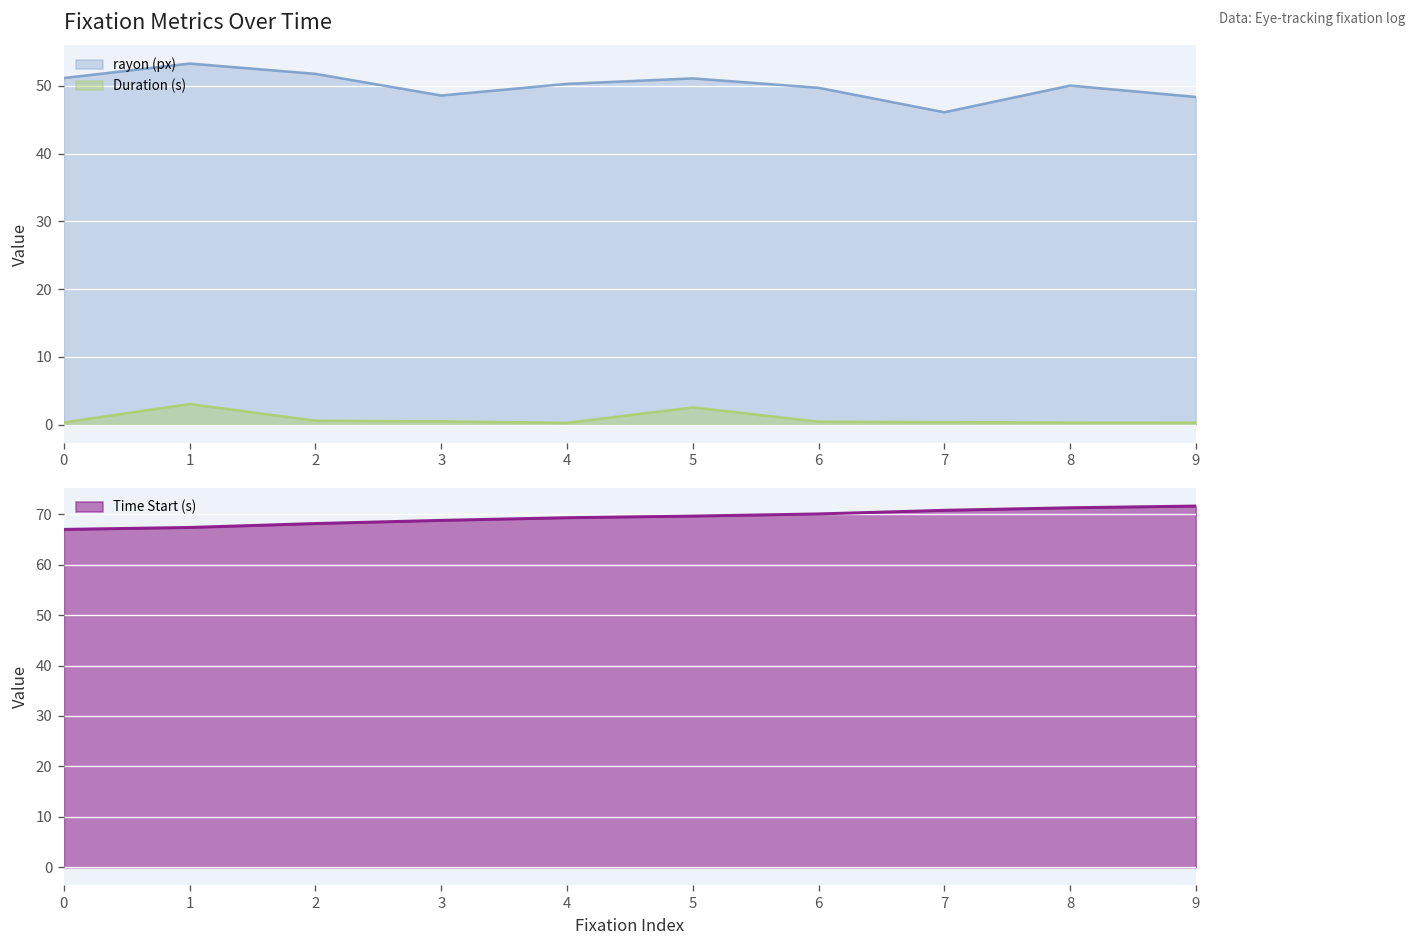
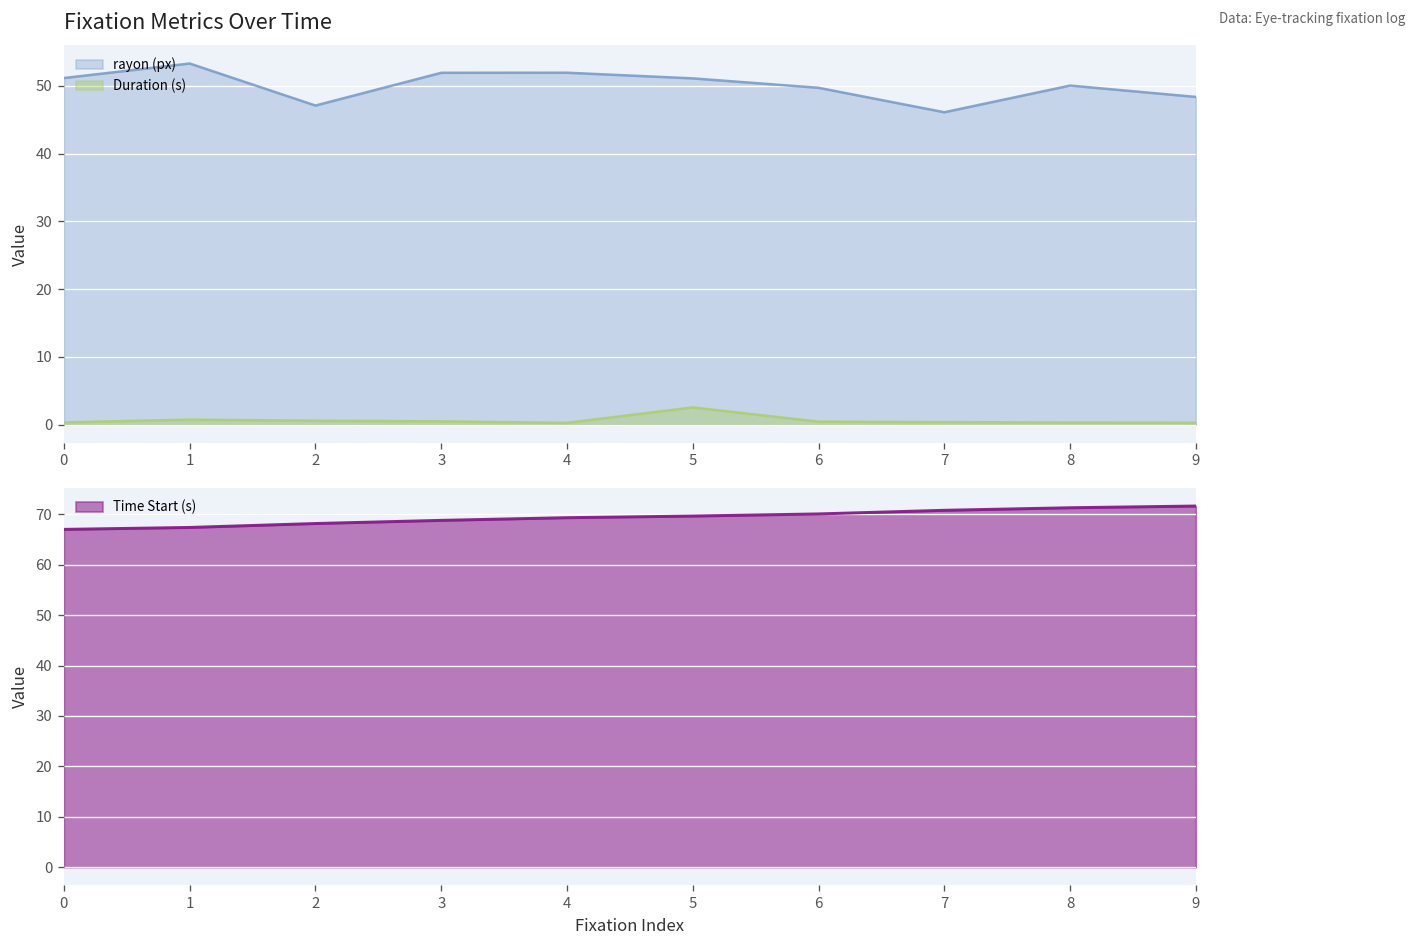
  {
    "Fixation Metrics Over Time": {
      "rayon (px)": {
        "0": 51,
        "1": 53,
-       "2": 52,
-       "3": 49,
-       "4": 50,
+       "2": 47,
+       "3": 52,
+       "4": 52,
        "5": 51,
        "6": 50,
        "7": 46,
        "8": 50,
        "9": 48
      },
      "Duration (s)": {
        "0": 0,
-       "1": 3,
+       "1": 1,
        "2": 1,
        "3": 0,
        "4": 0,
        "5": 3,
        "6": 0,
        "7": 0,
        "8": 0,
        "9": 0
      }
    }
  }
